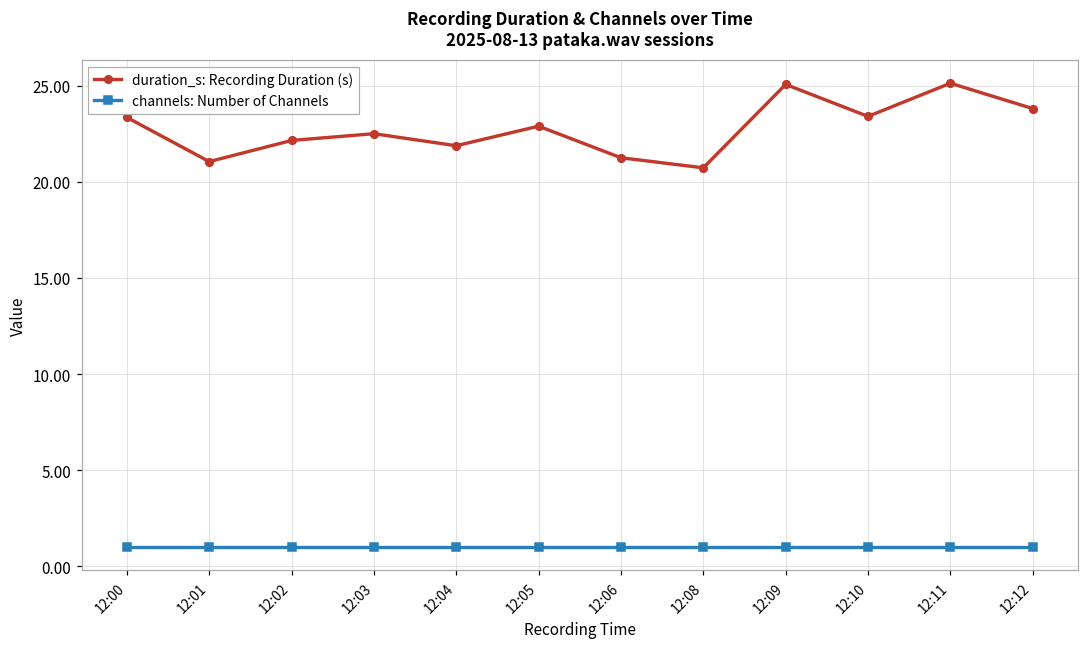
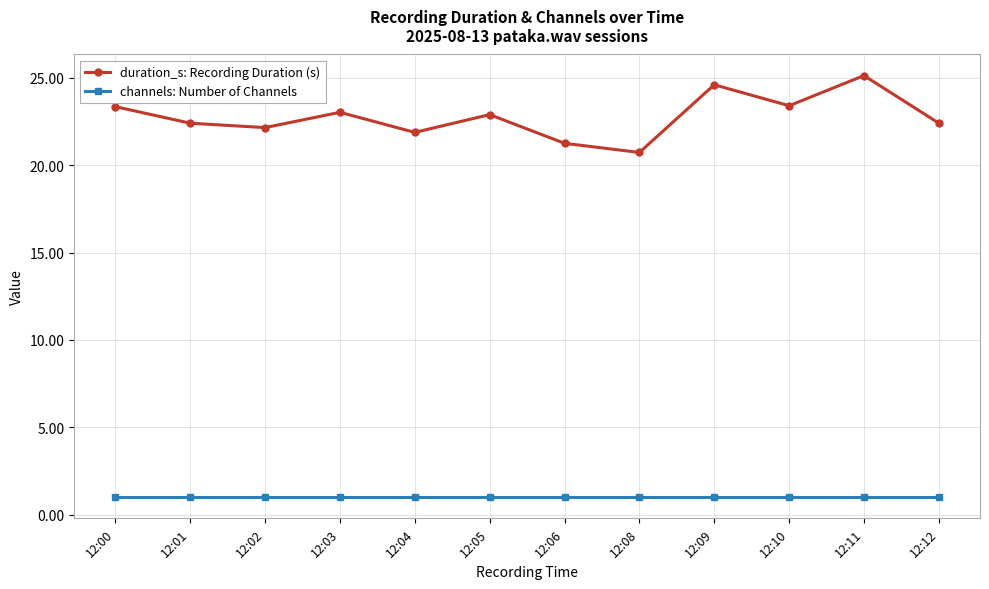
  {
    "duration_s: Recording Duration (s)": {
      "12:00": 23.3,
-     "12:01": 21.0,
+     "12:01": 22.4,
      "12:02": 22.1,
-     "12:03": 22.5,
+     "12:03": 23.0,
      "12:04": 21.9,
      "12:05": 22.9,
      "12:06": 21.2,
      "12:08": 20.7,
-     "12:09": 25.1,
+     "12:09": 24.6,
      "12:10": 23.4,
      "12:11": 25.1,
-     "12:12": 23.8
+     "12:12": 22.4
    },
    "channels: Number of Channels": {
      "12:00": 1.0,
      "12:01": 1.0,
      "12:02": 1.0,
      "12:03": 1.0,
      "12:04": 1.0,
      "12:05": 1.0,
      "12:06": 1.0,
      "12:08": 1.0,
      "12:09": 1.0,
      "12:10": 1.0,
      "12:11": 1.0,
      "12:12": 1.0
    }
  }
